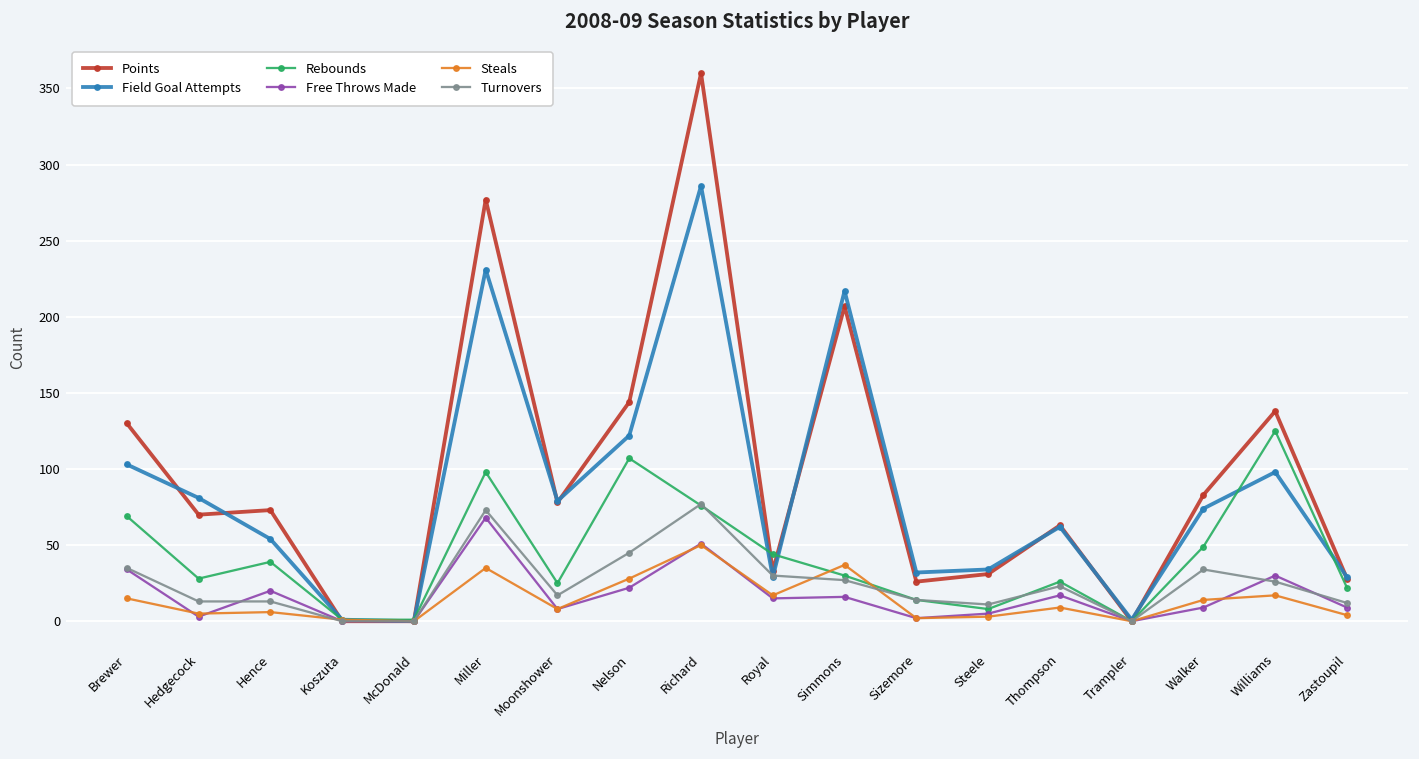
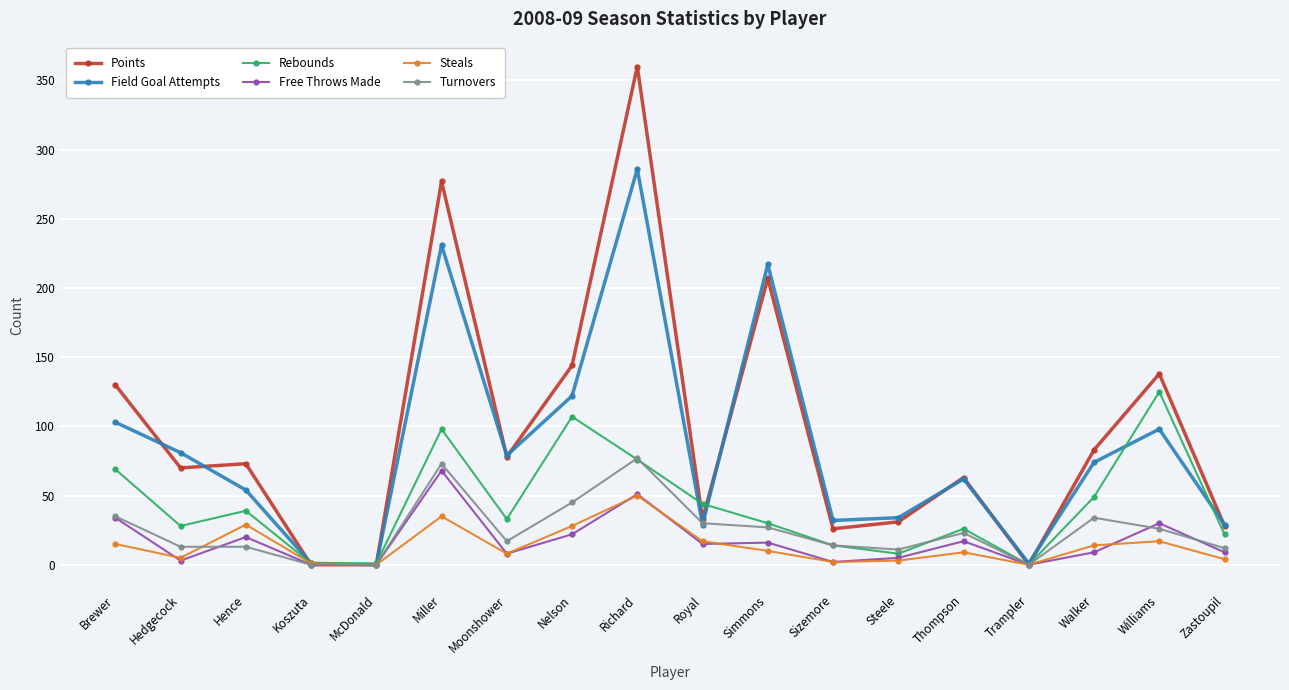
  {
    "Points": {
      "Brewer": 130,
      "Hedgecock": 70,
      "Hence": 73,
      "Miller": 277,
      "Nelson": 144,
      "Richard": 360,
      "Royal": 33,
      "Simmons": 207,
      "Sizemore": 26,
      "Steele": 31,
      "Walker": 83,
      "Williams": 138
    },
    "Field Goal Attempts": {
      "Brewer": 103,
      "Hedgecock": 81,
      "Hence": 54,
      "Miller": 231,
      "Nelson": 122,
      "Richard": 286,
      "Simmons": 217,
      "Sizemore": 32,
      "Steele": 34,
      "Walker": 74,
      "Williams": 98
    },
    "Rebounds": {
      "Brewer": 69,
      "Hedgecock": 28,
      "Hence": 39,
      "Miller": 98,
-     "Moonshower": 25,
+     "Moonshower": 33,
      "Nelson": 107,
      "Royal": 44,
      "Simmons": 30,
      "Steele": 8,
      "Thompson": 26,
      "Walker": 49,
      "Williams": 125,
      "Zastoupil": 22
    },
    "Free Throws Made": {
      "Hedgecock": 3,
      "Hence": 20,
      "Miller": 68,
      "Nelson": 22,
      "Royal": 15,
      "Simmons": 16,
      "Steele": 5,
      "Thompson": 17,
      "Walker": 9,
      "Williams": 30,
      "Zastoupil": 9
    },
    "Steals": {
      "Brewer": 15,
      "Hedgecock": 5,
-     "Hence": 6,
+     "Hence": 29,
      "Miller": 35,
      "Nelson": 28,
      "Royal": 17,
-     "Simmons": 37,
+     "Simmons": 10,
      "Steele": 3,
      "Thompson": 9,
      "Walker": 14,
      "Williams": 17,
      "Zastoupil": 4
    },
    "Turnovers": {
      "Hedgecock": 13,
      "Hence": 13,
      "Miller": 73,
      "Moonshower": 17,
      "Nelson": 45,
      "Simmons": 27,
      "Steele": 11,
      "Thompson": 23,
      "Walker": 34,
      "Williams": 26,
      "Zastoupil": 12
    }
  }
